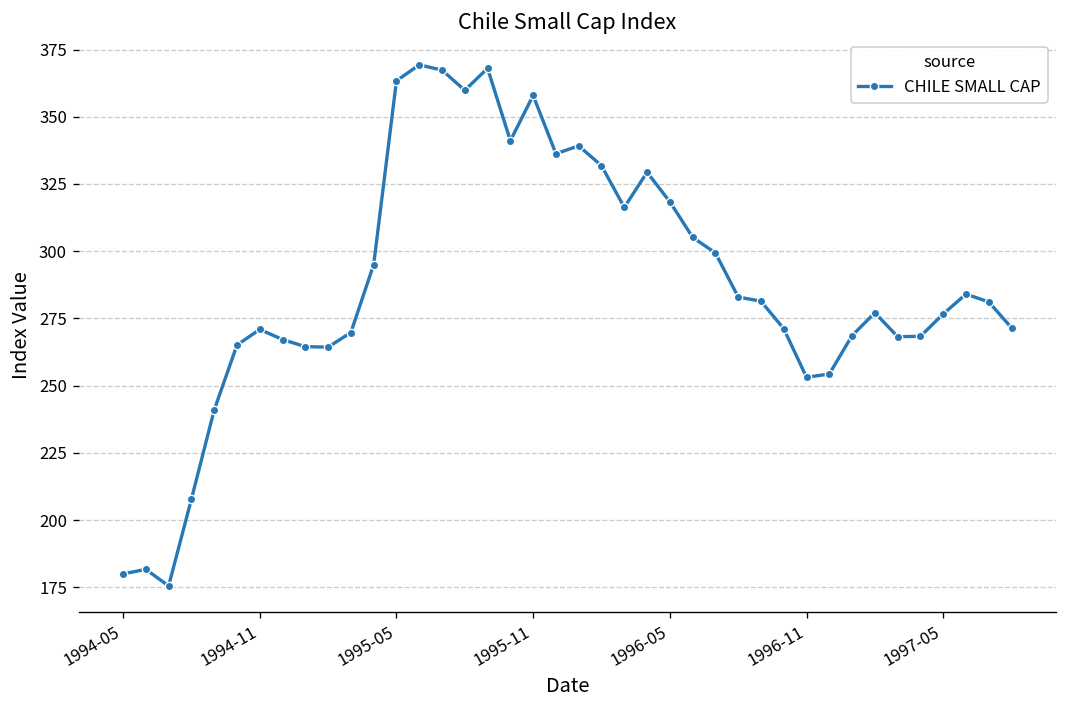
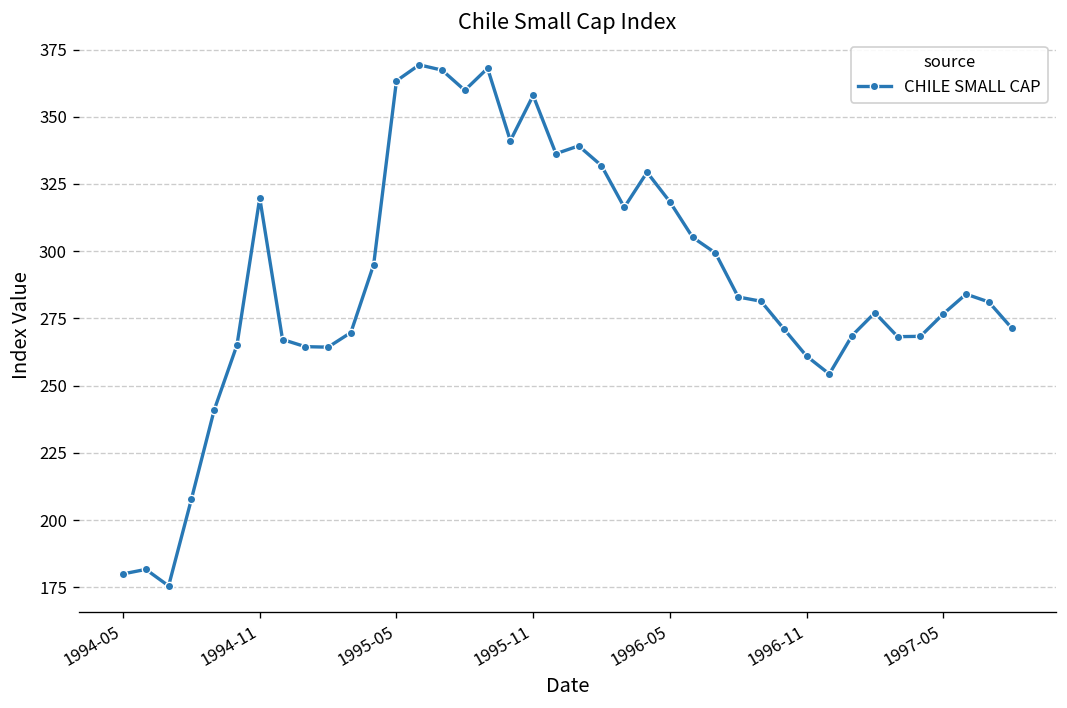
  {
    "1994-05": 180,
-   "1994-11": 271,
+   "1994-11": 320,
    "1995-05": 363,
    "1995-11": 358,
    "1996-05": 318,
-   "1996-11": 253,
+   "1996-11": 261,
    "1997-05": 277
  }
